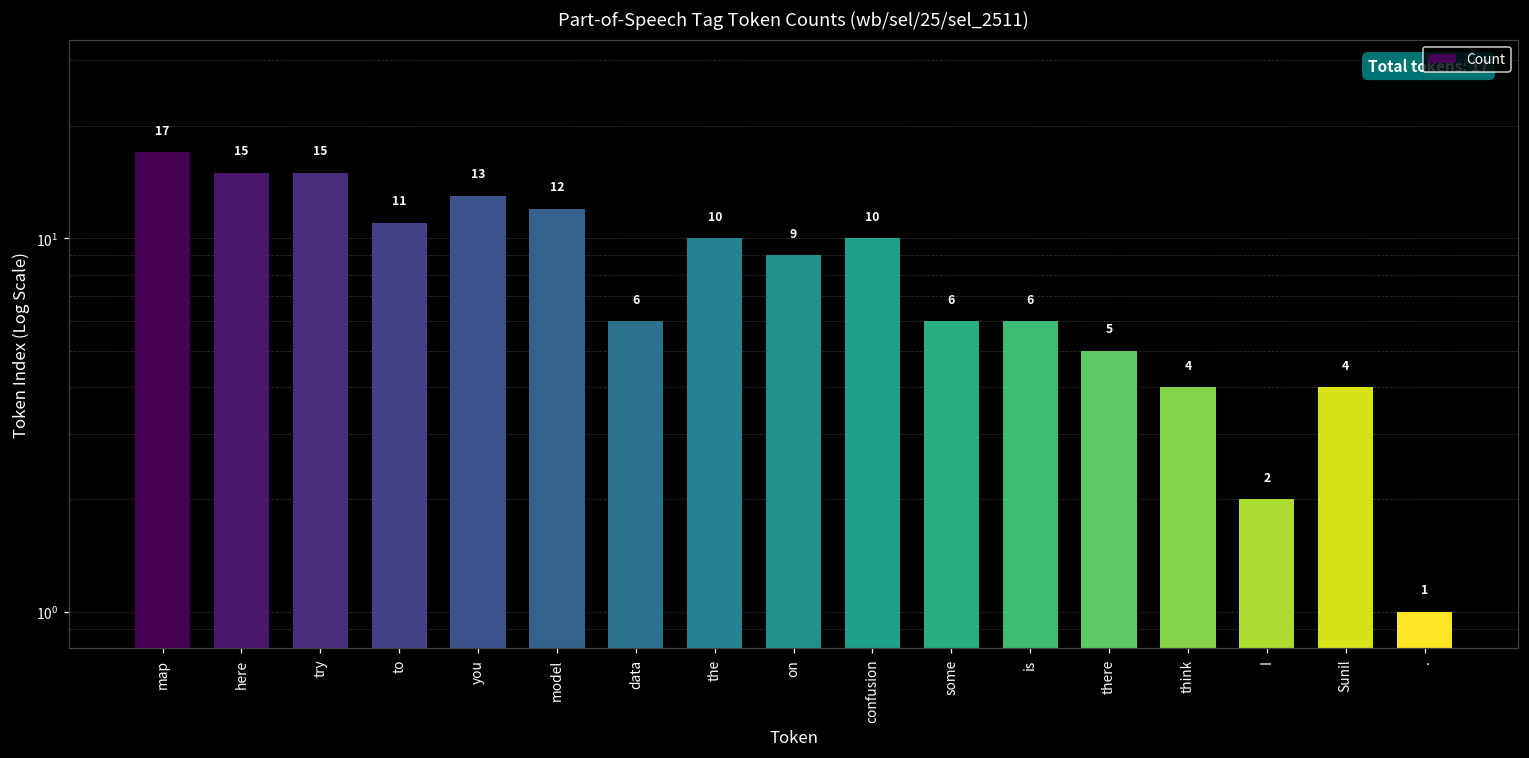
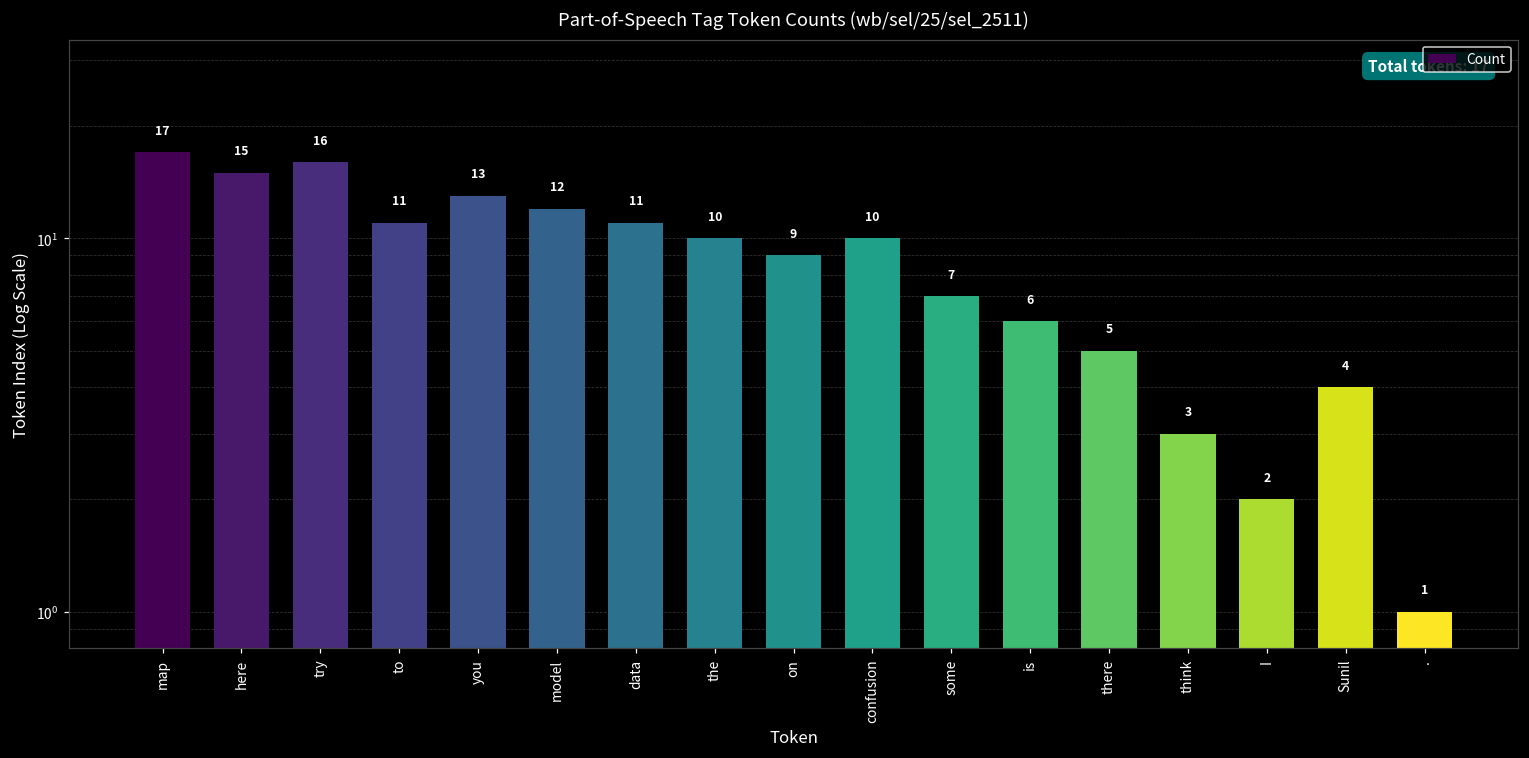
  {
    "map": 17,
    "here": 15,
-   "try": 15,
+   "try": 16,
    "to": 11,
    "you": 13,
    "model": 12,
-   "data": 6,
+   "data": 11,
    "the": 10,
    "on": 9,
    "confusion": 10,
-   "some": 6,
+   "some": 7,
    "is": 6,
    "there": 5,
-   "think": 4,
+   "think": 3,
    "I": 2,
    "Sunil": 4,
    ".": 1
  }
